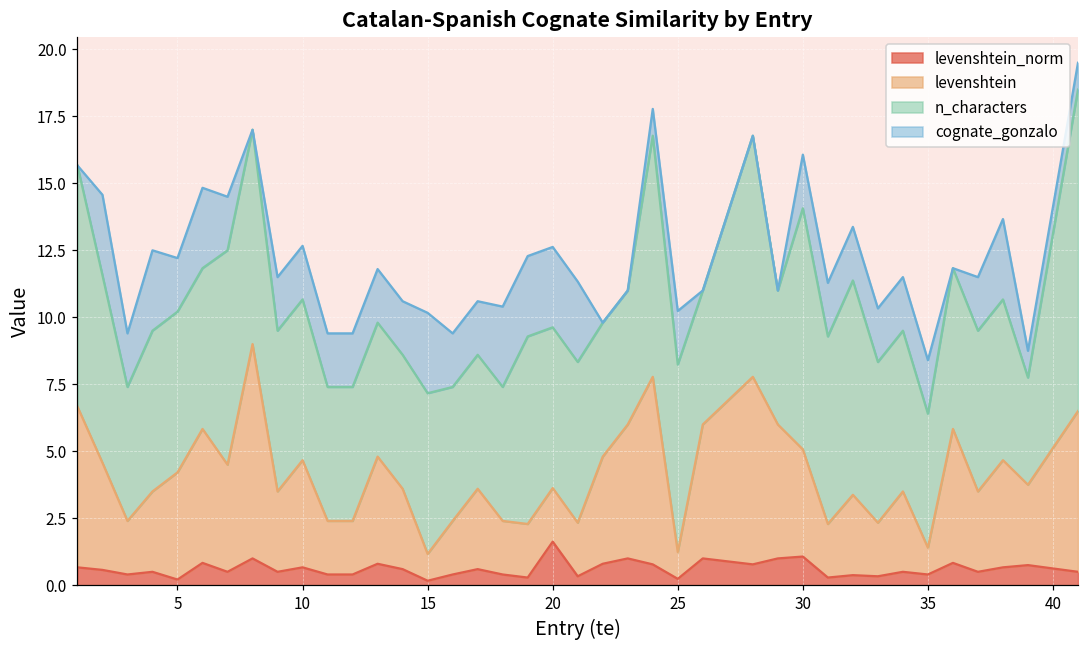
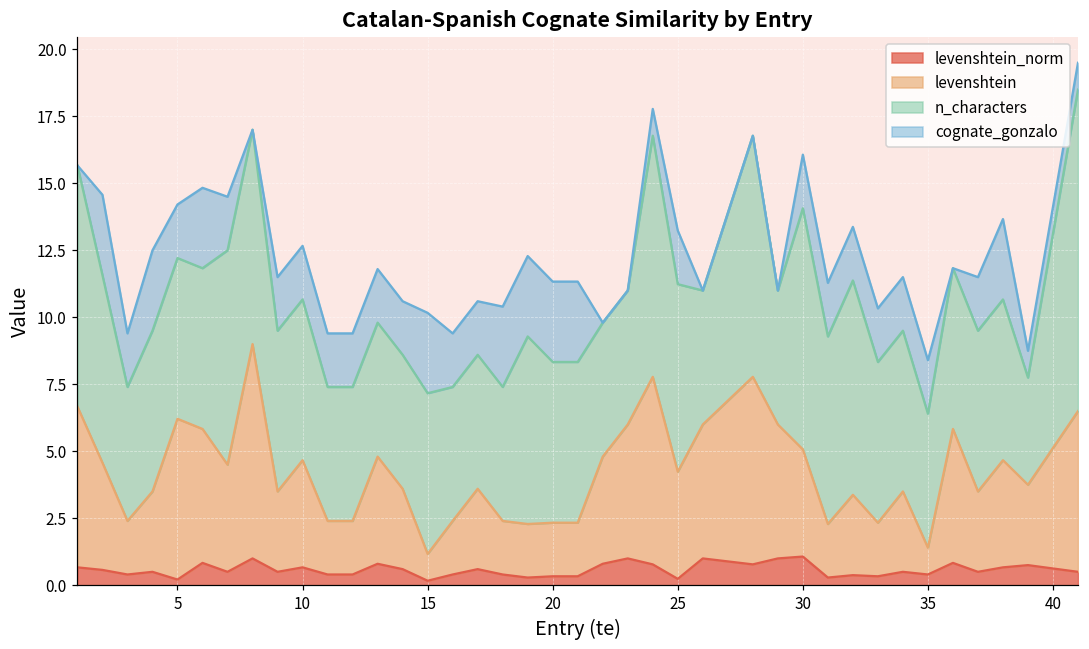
  {
    "levenshtein_norm": {
      "5": 0.2,
      "10": 0.7,
      "15": 0.2,
-     "20": 1.6,
+     "20": 0.3,
      "25": 0.2,
      "30": 1.1,
      "35": 0.4
    },
    "levenshtein": {
-     "5": 4,
+     "5": 6,
      "10": 4,
      "15": 1,
      "20": 2,
-     "25": 1,
+     "25": 4,
      "30": 4,
      "35": 1
    }
  }
